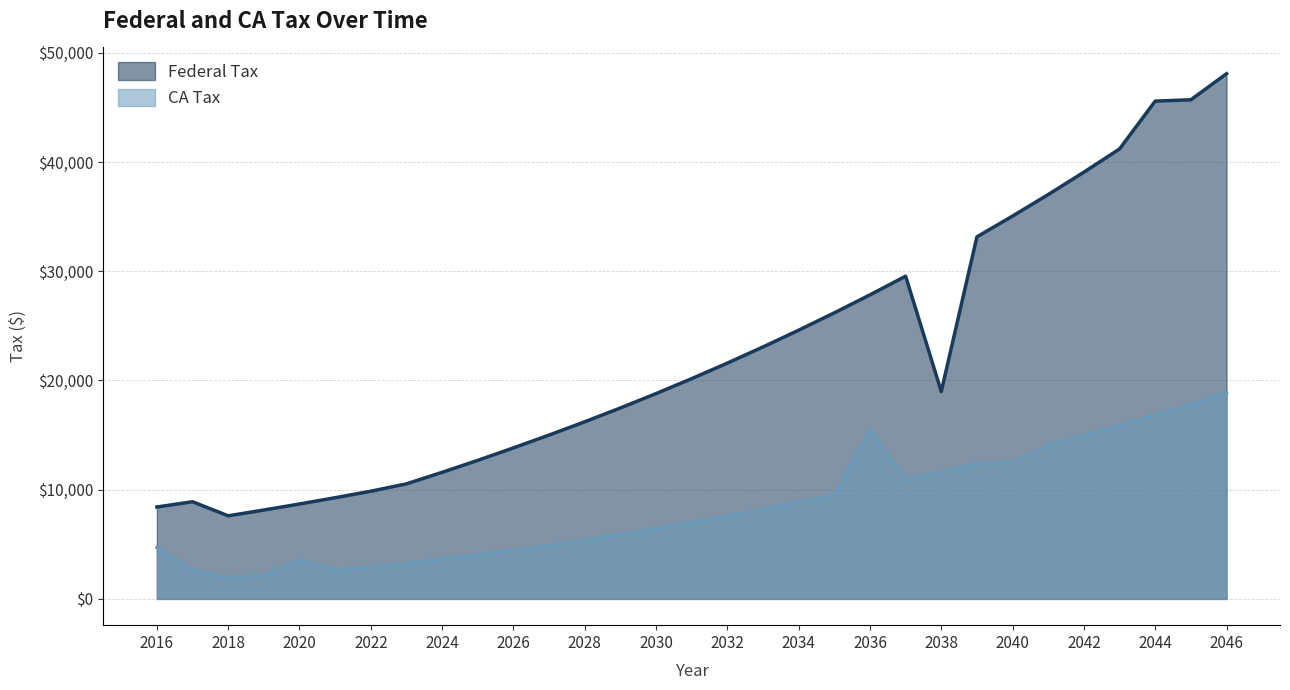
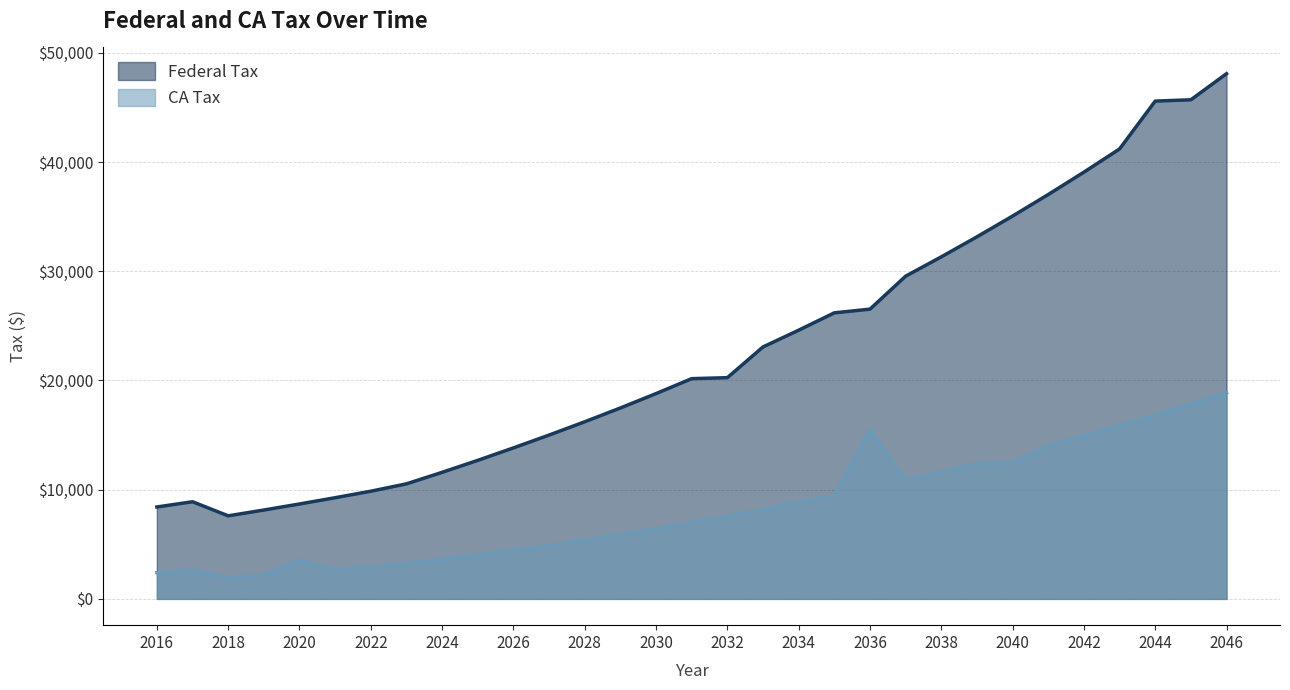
  {
    "Federal Tax": {
      "2016": "$8,400",
      "2018": "$7,600",
      "2020": "$8,700",
      "2022": "$9,900",
      "2024": "$11,600",
      "2026": "$13,800",
      "2028": "$16,200",
      "2030": "$18,800",
-     "2032": "$21,600",
+     "2032": "$20,300",
      "2034": "$24,600",
-     "2036": "$27,800",
-     "2038": "$19,000",
+     "2036": "$26,500",
+     "2038": "$31,300",
      "2040": "$35,100",
      "2042": "$39,100",
      "2044": "$45,600",
      "2046": "$48,100"
    },
    "CA Tax": {
-     "2016": "$4,700",
+     "2016": "$2,400",
      "2018": "$1,900",
      "2020": "$3,600",
      "2022": "$2,900",
      "2024": "$3,600",
      "2026": "$4,400",
      "2028": "$5,400",
      "2030": "$6,400",
      "2032": "$7,600",
      "2034": "$8,800",
      "2036": "$15,500",
      "2038": "$11,600",
      "2040": "$12,400",
      "2042": "$14,900",
      "2044": "$16,800",
      "2046": "$18,900"
    }
  }
